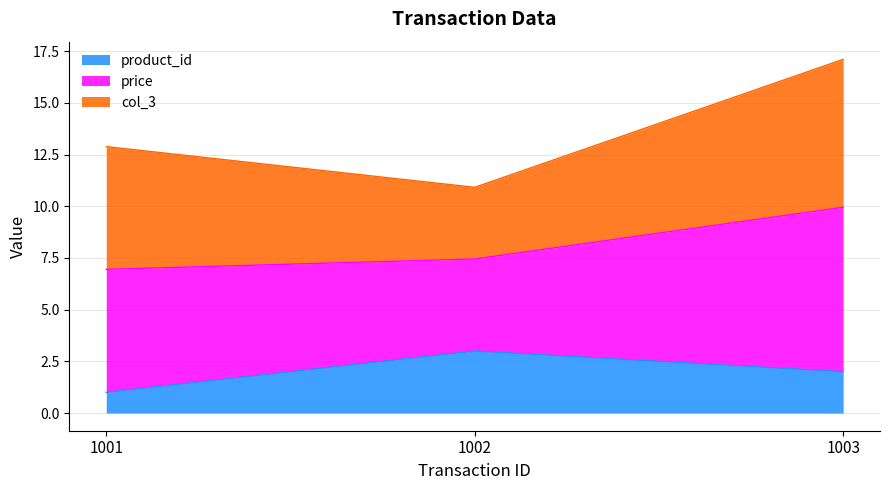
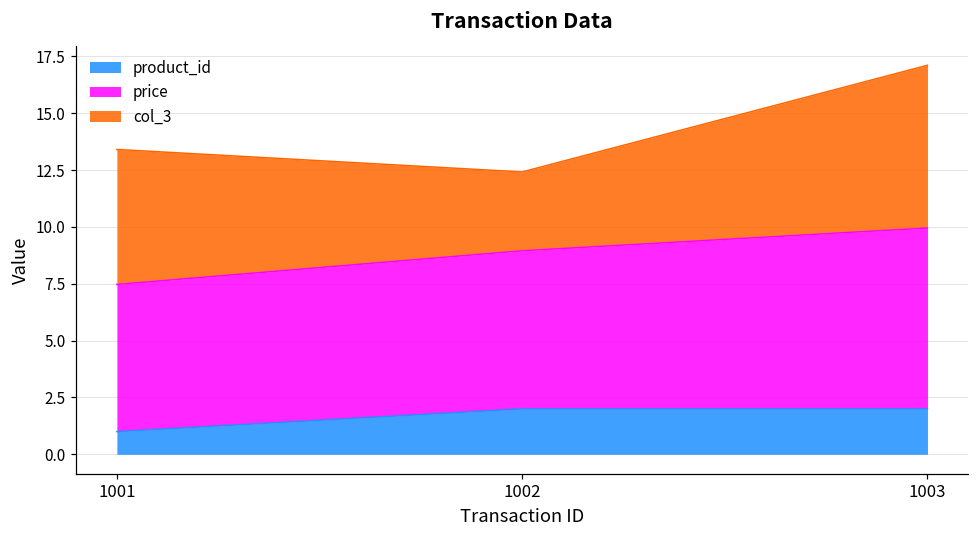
  {
    "product_id": {
      "1001": 1,
-     "1002": 3,
+     "1002": 2,
      "1003": 2
    },
    "price": {
-     "1001": 6.0,
-     "1002": 4.5,
+     "1001": 6.5,
+     "1002": 6.9,
      "1003": 7.9
    },
    "col_3": {
      "1001": 5.9,
      "1002": 3.5,
      "1003": 7.2
    }
  }
